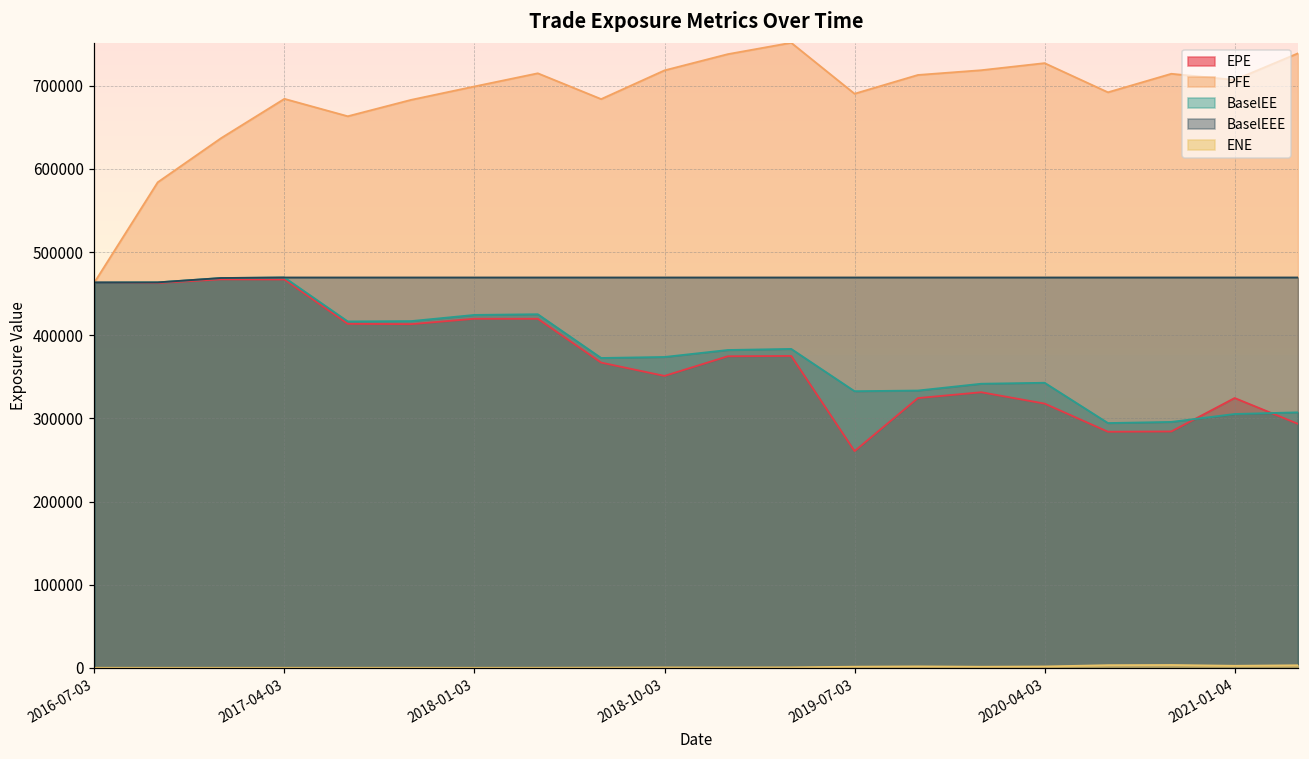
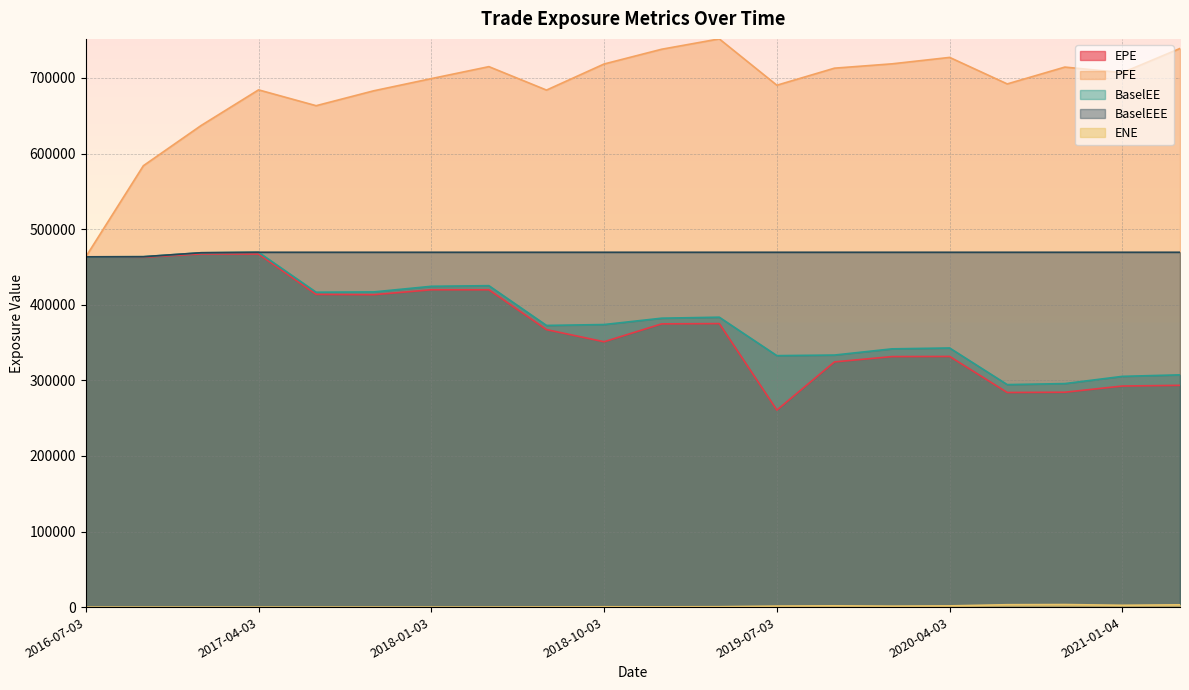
  {
    "EPE": {
      "2018-01-03": 420000,
      "2018-10-03": 350000,
      "2019-07-03": 260000,
-     "2020-04-03": 320000,
-     "2021-01-04": 320000
+     "2020-04-03": 330000,
+     "2021-01-04": 290000
    }
  }
